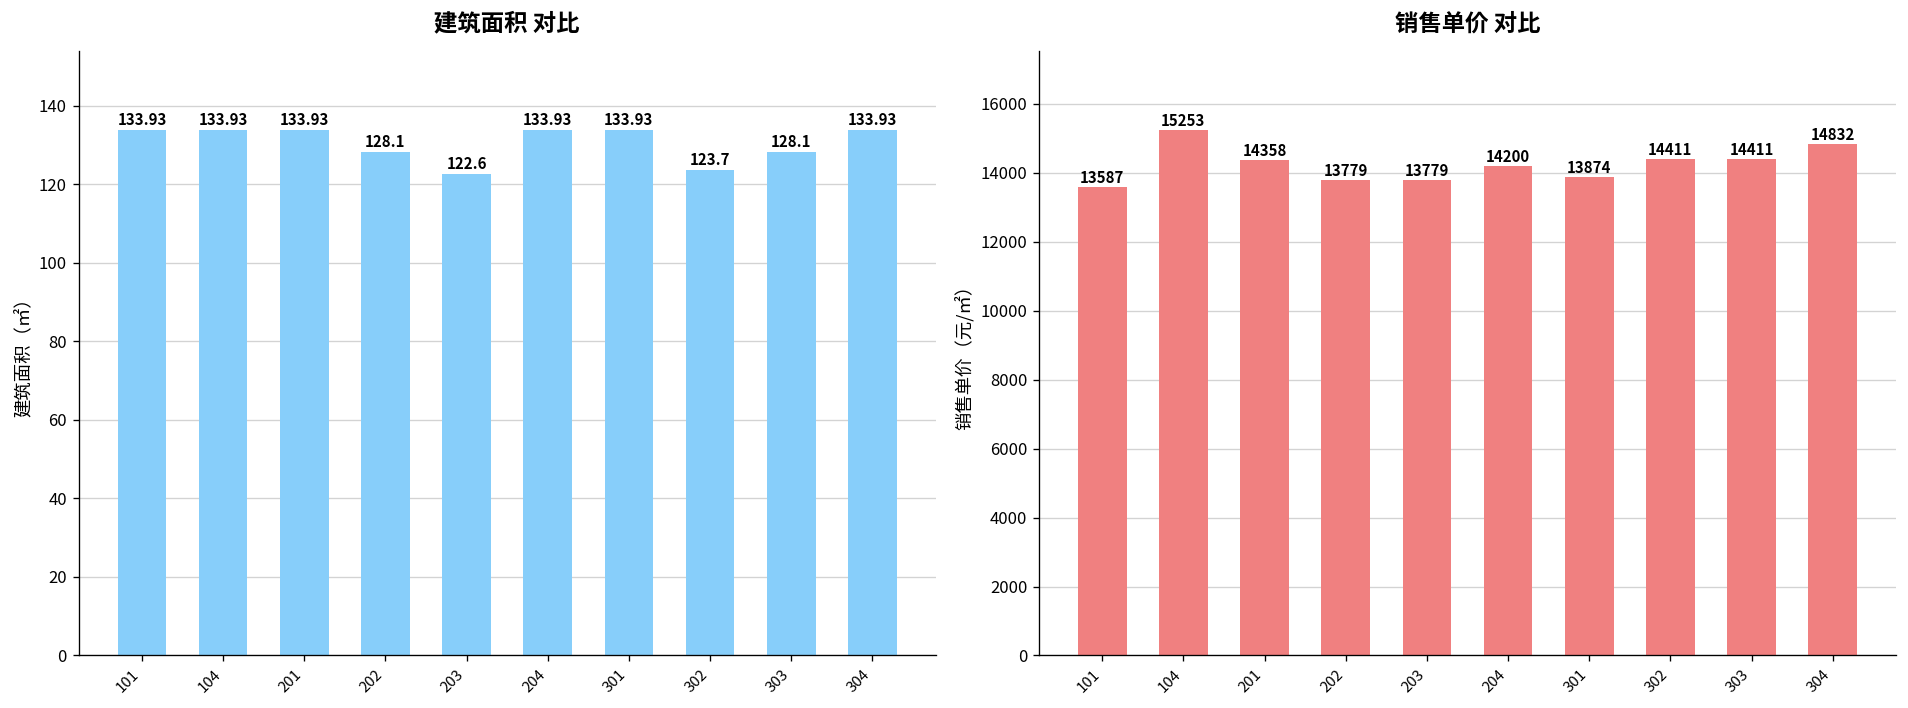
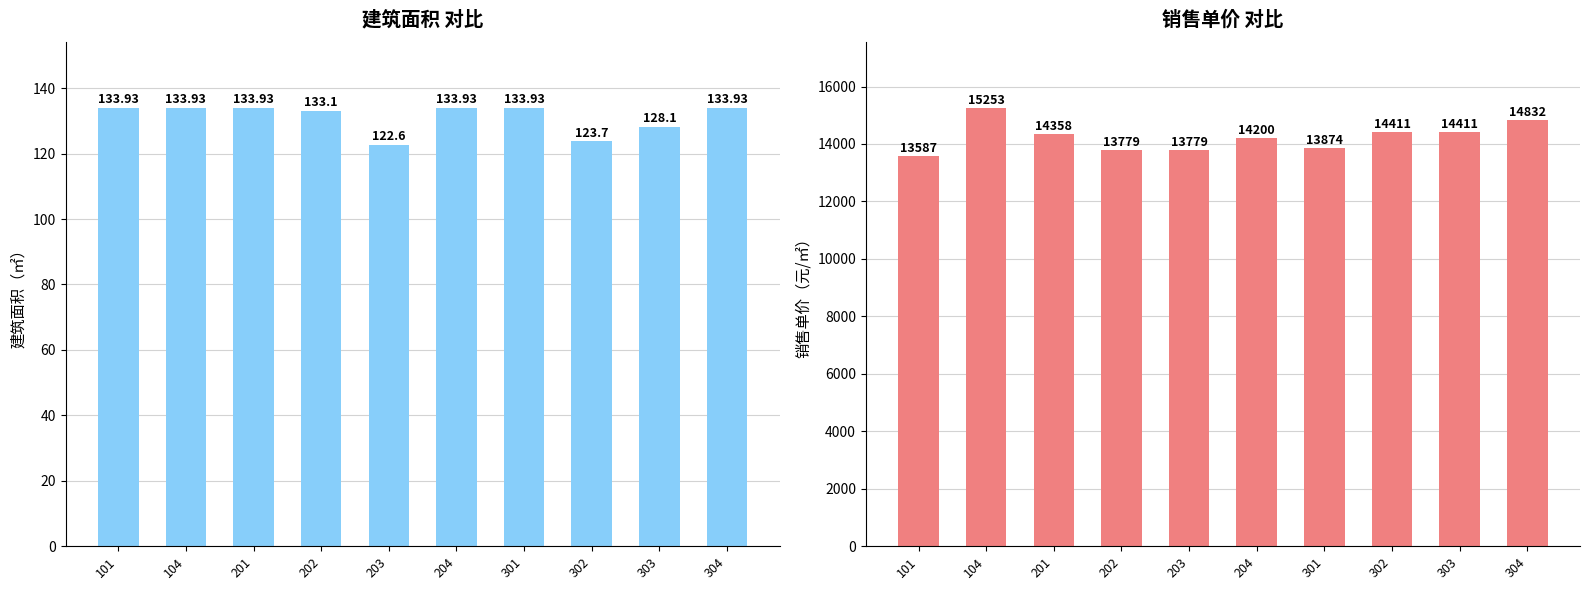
  {
    "建筑面积 对比": {
      "101": 133.93,
      "104": 133.93,
      "201": 133.93,
-     "202": 128.1,
+     "202": 133.1,
      "203": 122.6,
      "204": 133.93,
      "301": 133.93,
      "302": 123.7,
      "303": 128.1,
      "304": 133.93
    },
    "销售单价 对比": {
      "101": 13587,
      "104": 15253,
      "201": 14358,
      "202": 13779,
      "203": 13779,
      "204": 14200,
      "301": 13874,
      "302": 14411,
      "303": 14411,
      "304": 14832
    }
  }
